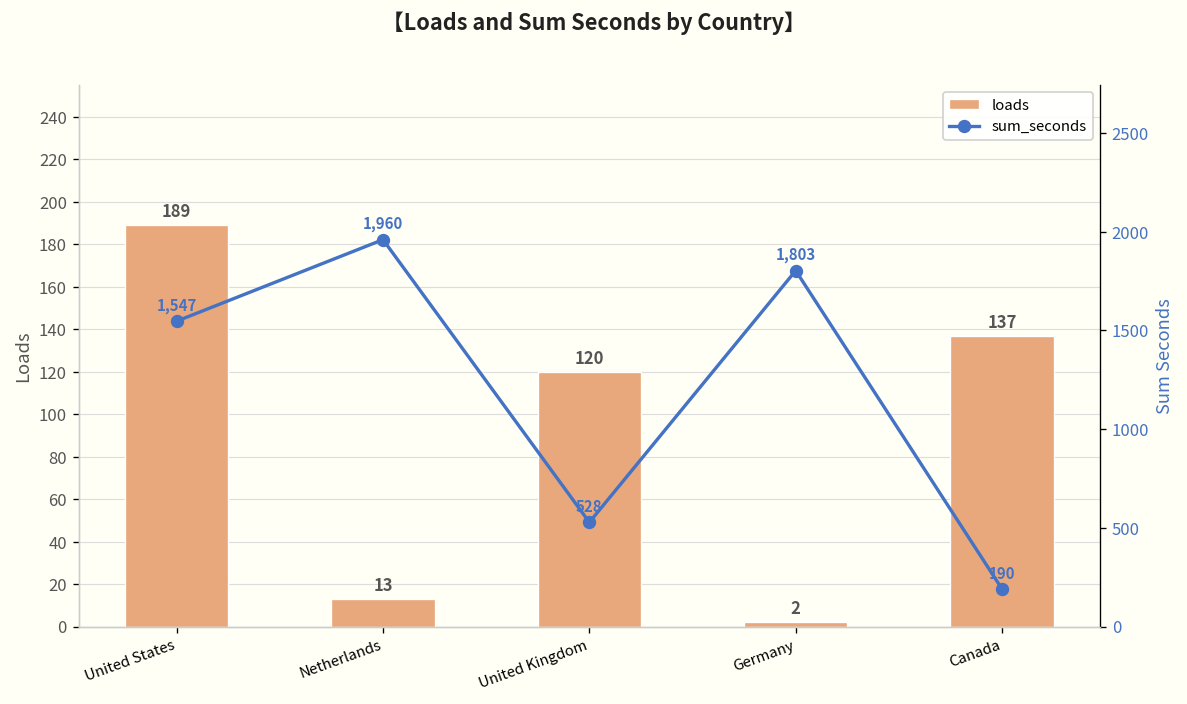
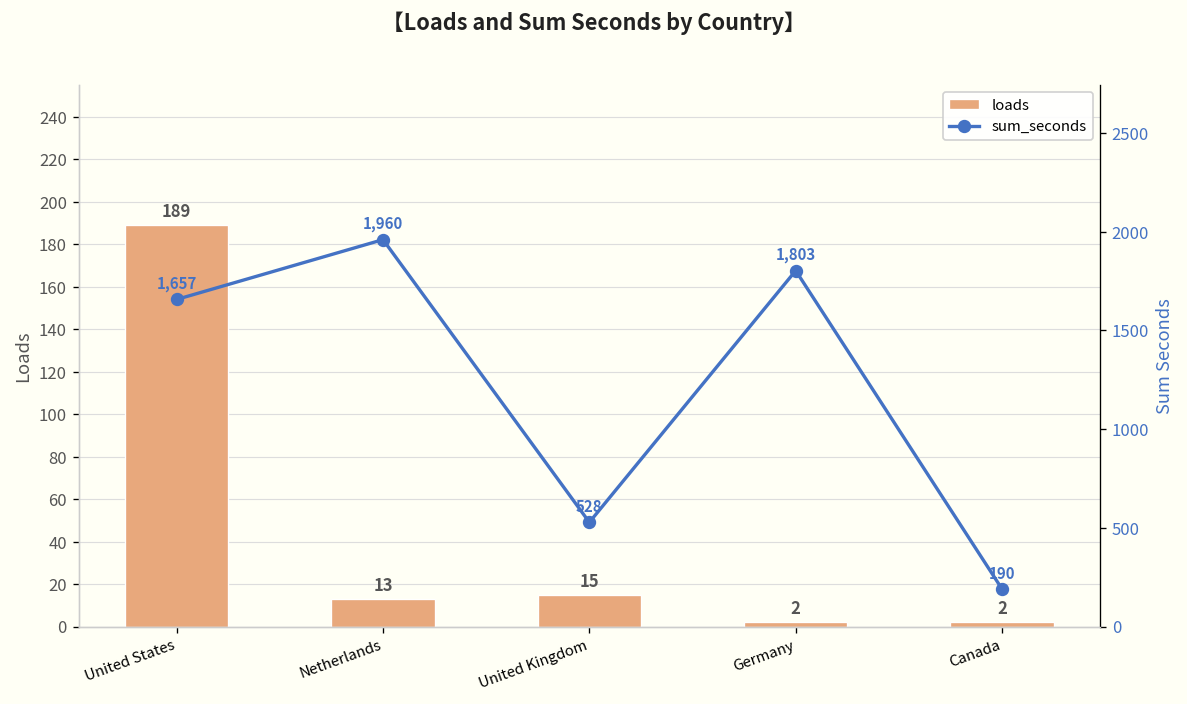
  {
    "loads": {
      "United States": "189",
      "Netherlands": "13",
-     "United Kingdom": "120",
+     "United Kingdom": "15",
      "Germany": "2",
-     "Canada": "137"
+     "Canada": "2"
    },
    "sum_seconds": {
-     "United States": "1,547",
+     "United States": "1,657",
      "Netherlands": "1,960",
      "United Kingdom": "528",
      "Germany": "1,803",
      "Canada": "190"
    }
  }
